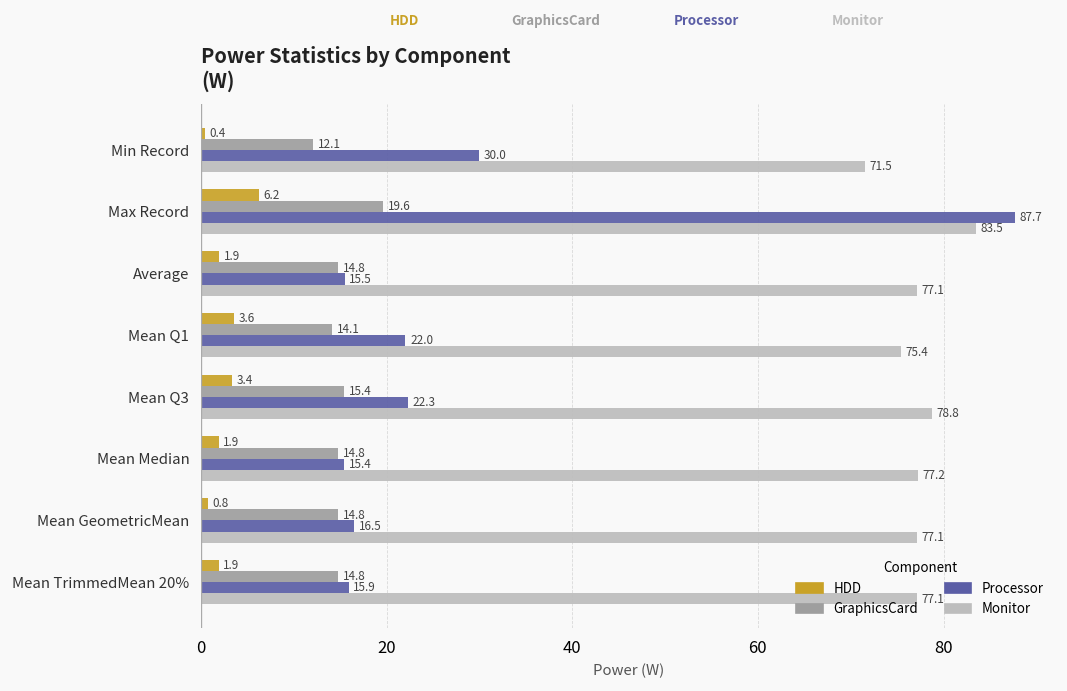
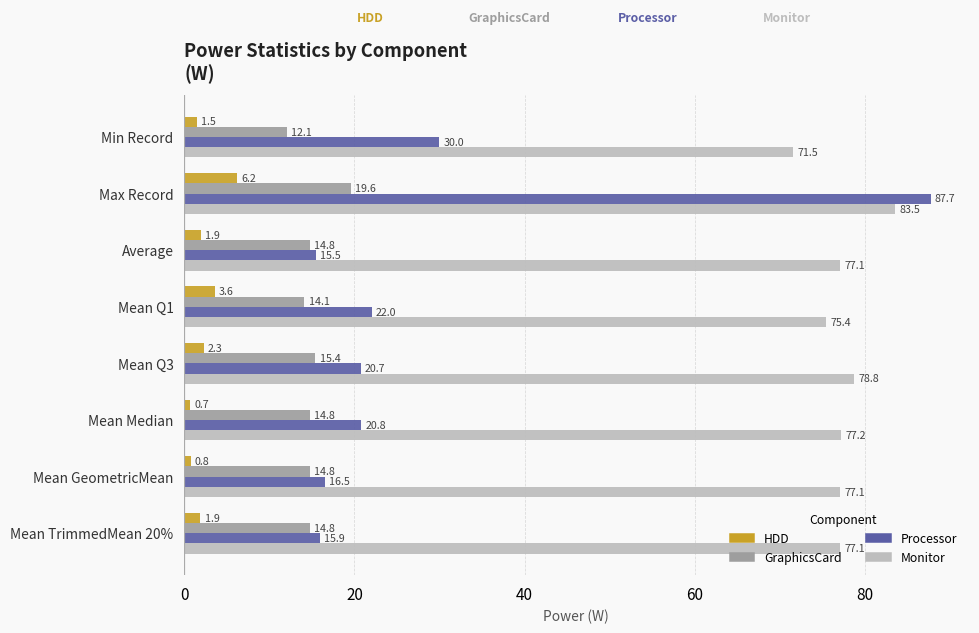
  {
    "HDD": {
-     "Min Record": 0.4,
+     "Min Record": 1.5,
      "Max Record": 6.2,
      "Average": 1.9,
      "Mean Q1": 3.6,
-     "Mean Q3": 3.4,
-     "Mean Median": 1.9,
+     "Mean Q3": 2.3,
+     "Mean Median": 0.7,
      "Mean GeometricMean": 0.8,
      "Mean TrimmedMean 20%": 1.9
    },
    "Processor": {
      "Min Record": 30.0,
      "Max Record": 87.7,
      "Average": 15.5,
      "Mean Q1": 22.0,
-     "Mean Q3": 22.3,
-     "Mean Median": 15.4,
+     "Mean Q3": 20.7,
+     "Mean Median": 20.8,
      "Mean GeometricMean": 16.5,
      "Mean TrimmedMean 20%": 15.9
    }
  }
